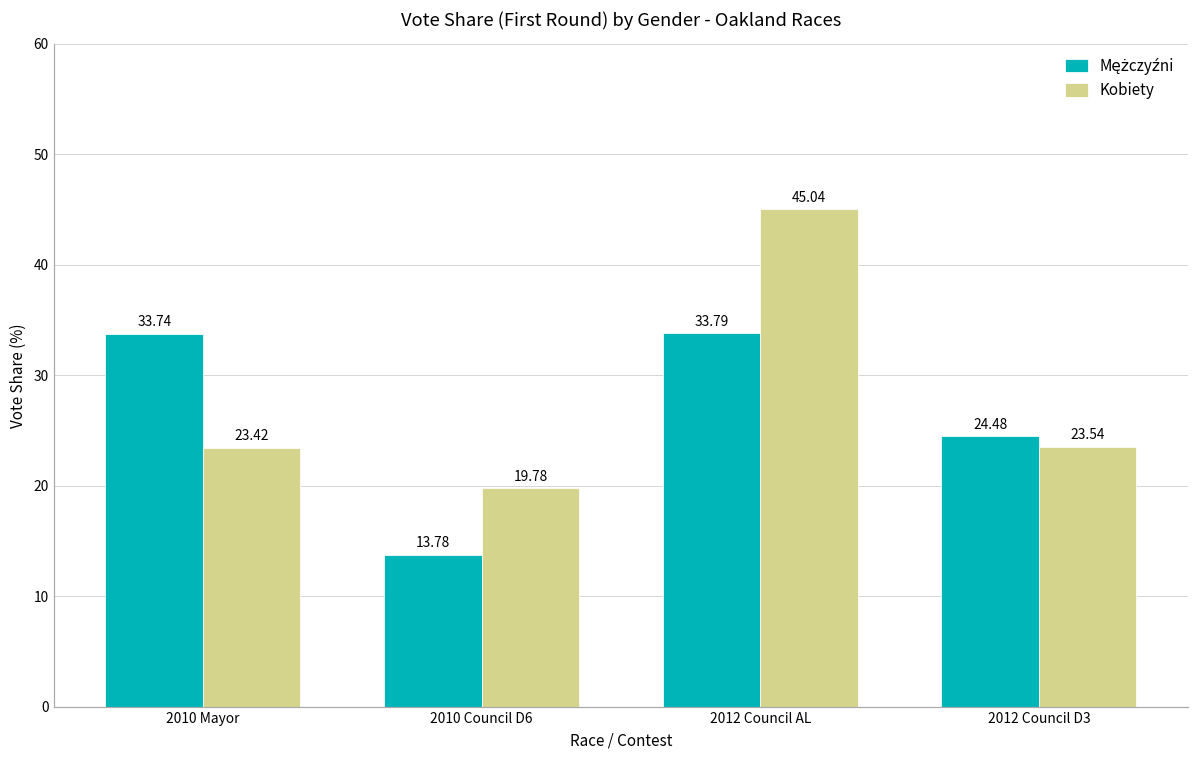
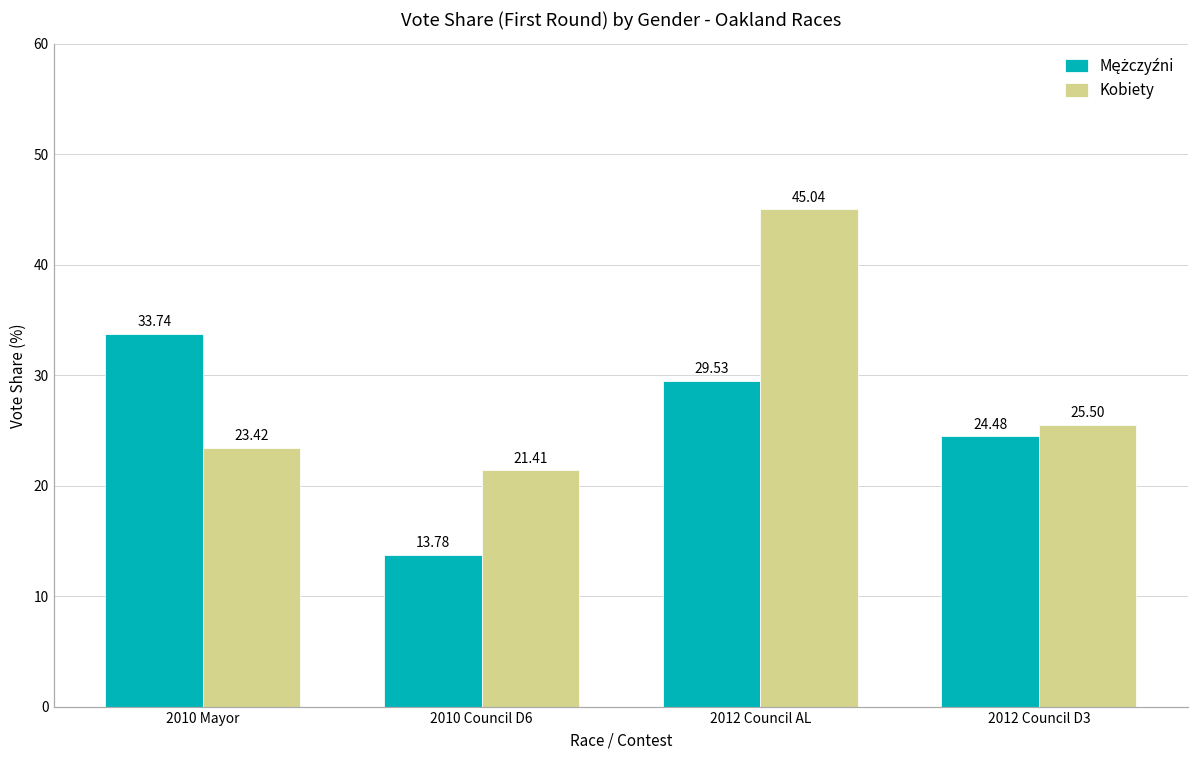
  {
    "Mężczyźni": {
      "2010 Mayor": 33.74,
      "2010 Council D6": 13.78,
-     "2012 Council AL": 33.79,
+     "2012 Council AL": 29.53,
      "2012 Council D3": 24.48
    },
    "Kobiety": {
      "2010 Mayor": 23.42,
-     "2010 Council D6": 19.78,
+     "2010 Council D6": 21.41,
      "2012 Council AL": 45.04,
-     "2012 Council D3": 23.54
+     "2012 Council D3": 25.50
    }
  }
